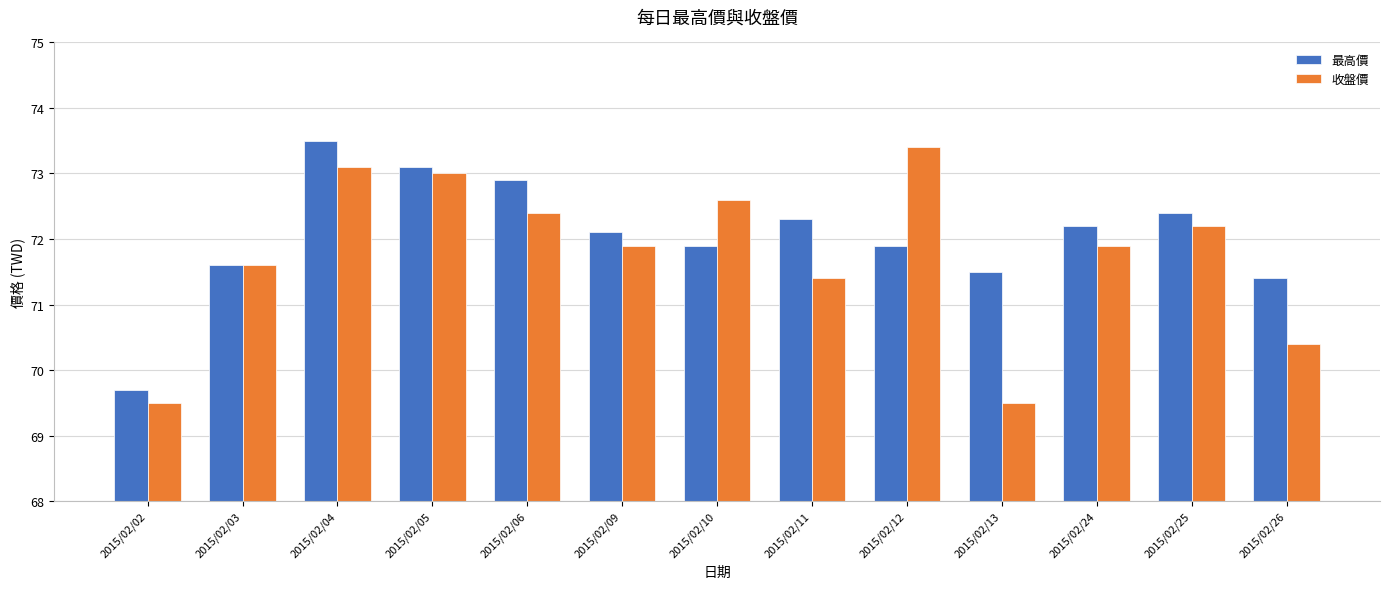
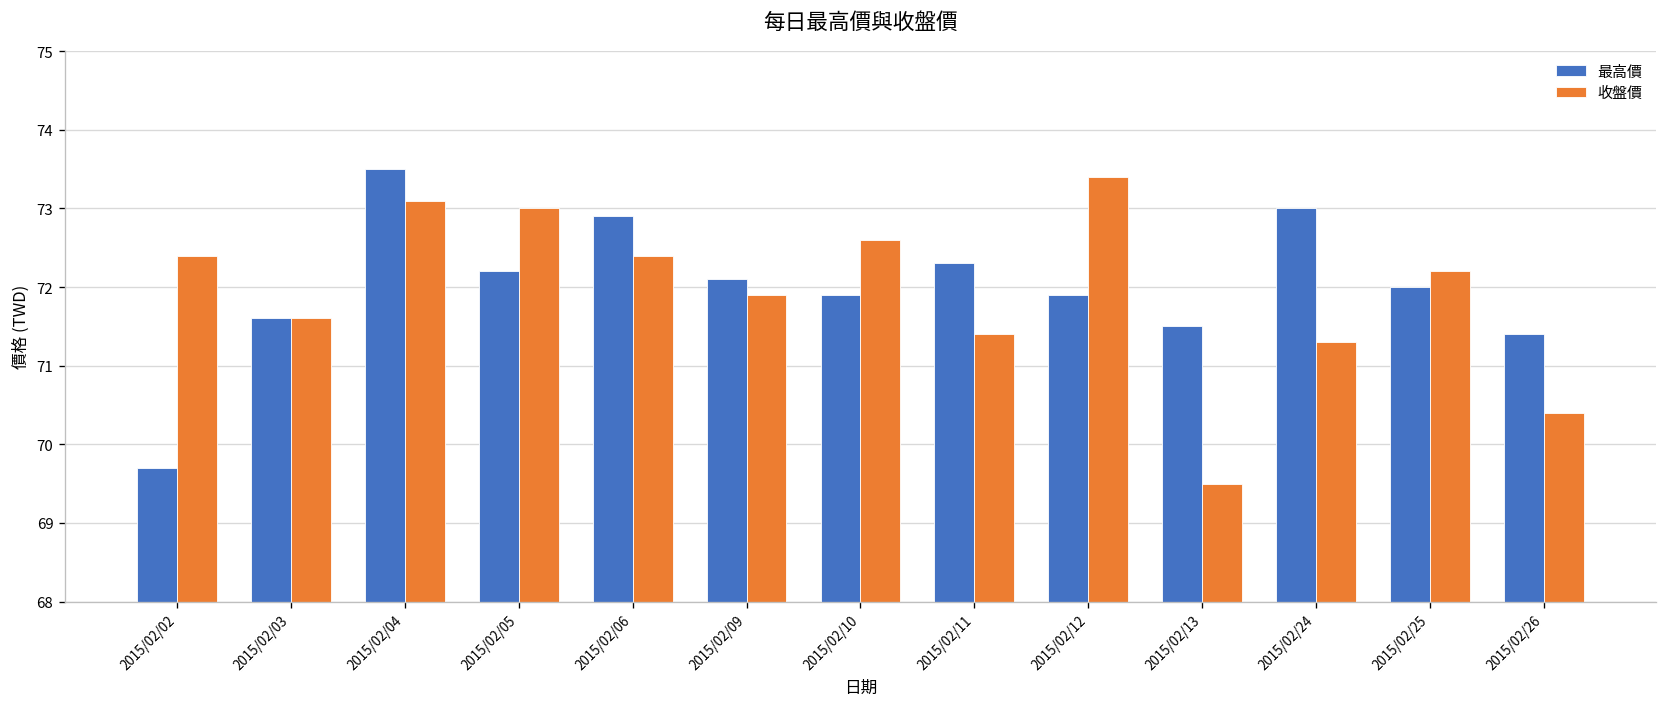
  {
    "最高價": {
      "2015/02/02": 69.7,
      "2015/02/03": 71.6,
      "2015/02/04": 73.5,
-     "2015/02/05": 73.1,
+     "2015/02/05": 72.2,
      "2015/02/06": 72.9,
      "2015/02/09": 72.1,
      "2015/02/10": 71.9,
      "2015/02/11": 72.3,
      "2015/02/12": 71.9,
      "2015/02/13": 71.5,
-     "2015/02/24": 72.2,
-     "2015/02/25": 72.4,
+     "2015/02/24": 73.0,
+     "2015/02/25": 72.0,
      "2015/02/26": 71.4
    },
    "收盤價": {
-     "2015/02/02": 69.5,
+     "2015/02/02": 72.4,
      "2015/02/03": 71.6,
      "2015/02/04": 73.1,
      "2015/02/05": 73.0,
      "2015/02/06": 72.4,
      "2015/02/09": 71.9,
      "2015/02/10": 72.6,
      "2015/02/11": 71.4,
      "2015/02/12": 73.4,
      "2015/02/13": 69.5,
-     "2015/02/24": 71.9,
+     "2015/02/24": 71.3,
      "2015/02/25": 72.2,
      "2015/02/26": 70.4
    }
  }
